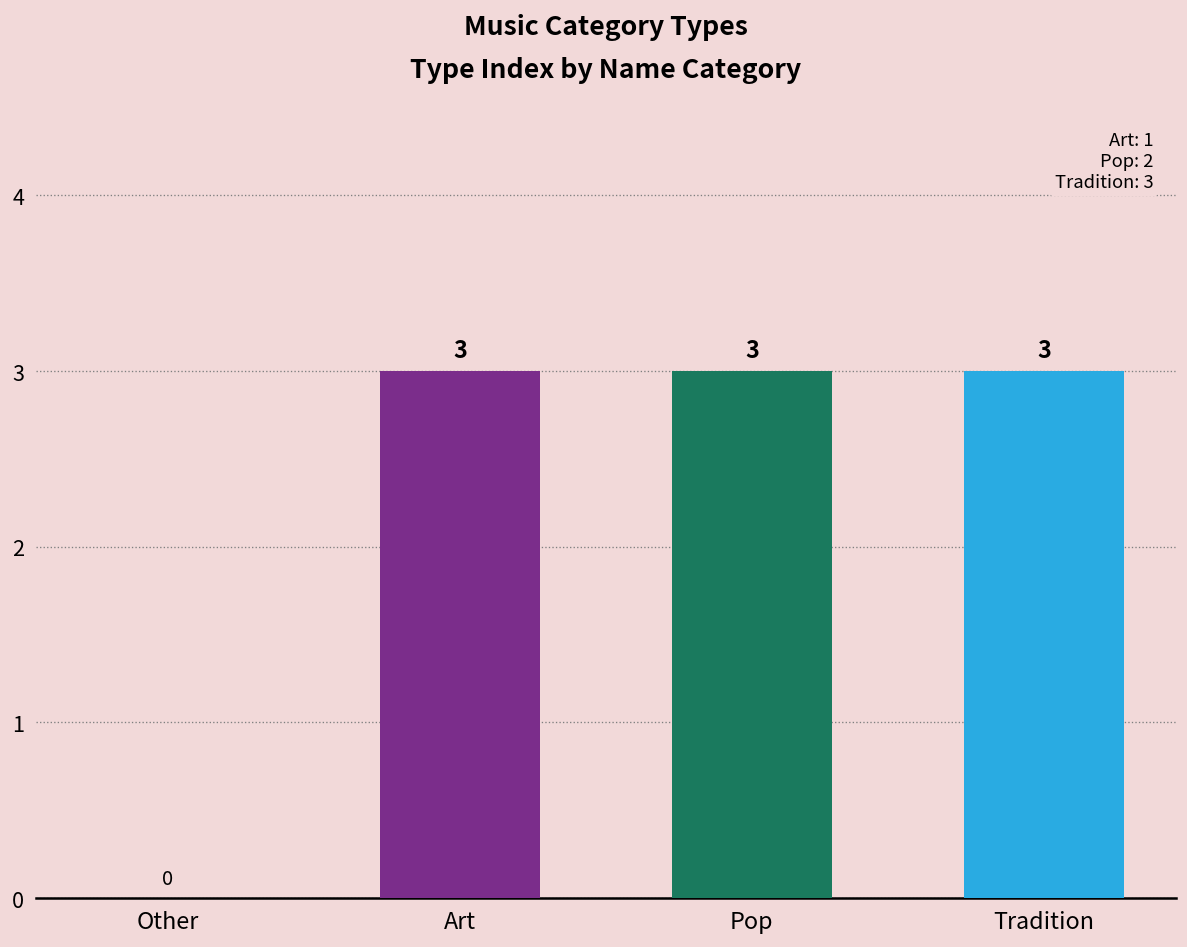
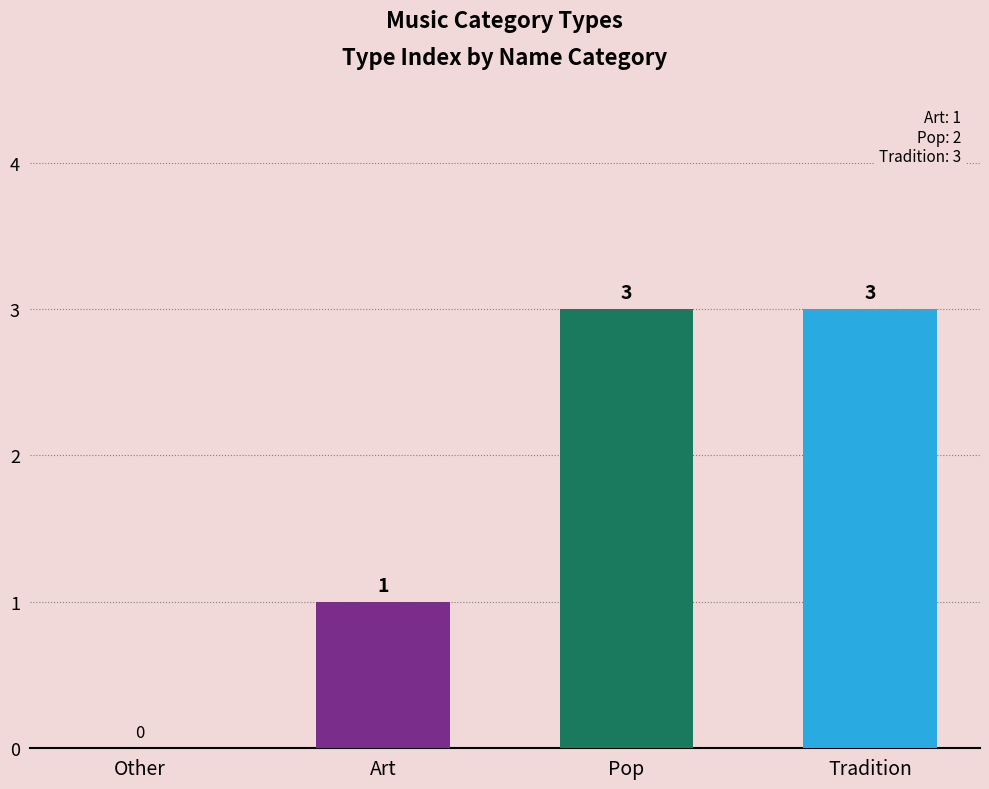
  {
    "Other": 0,
-   "Art": 3,
+   "Art": 1,
    "Pop": 3,
    "Tradition": 3
  }
